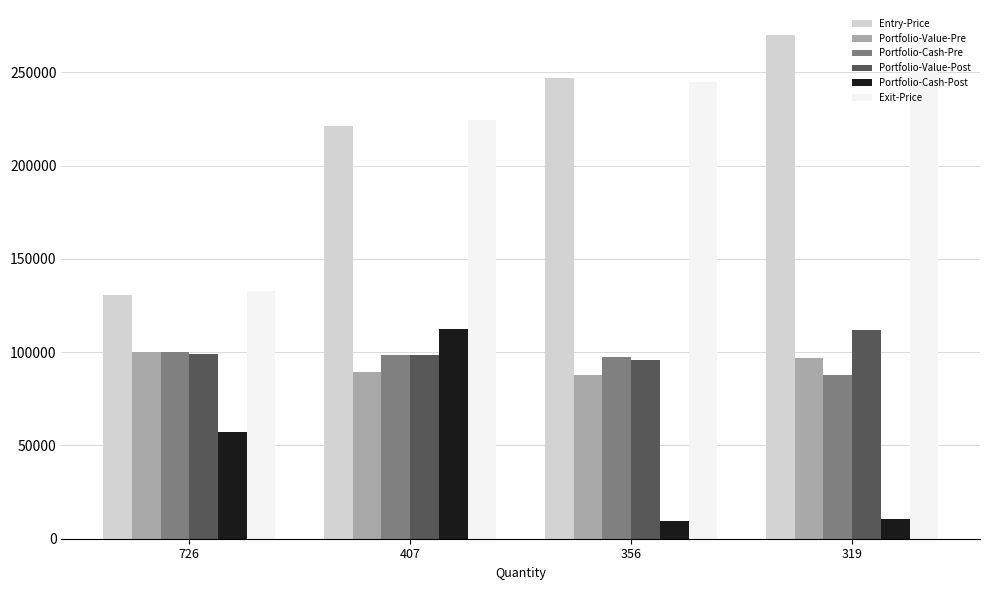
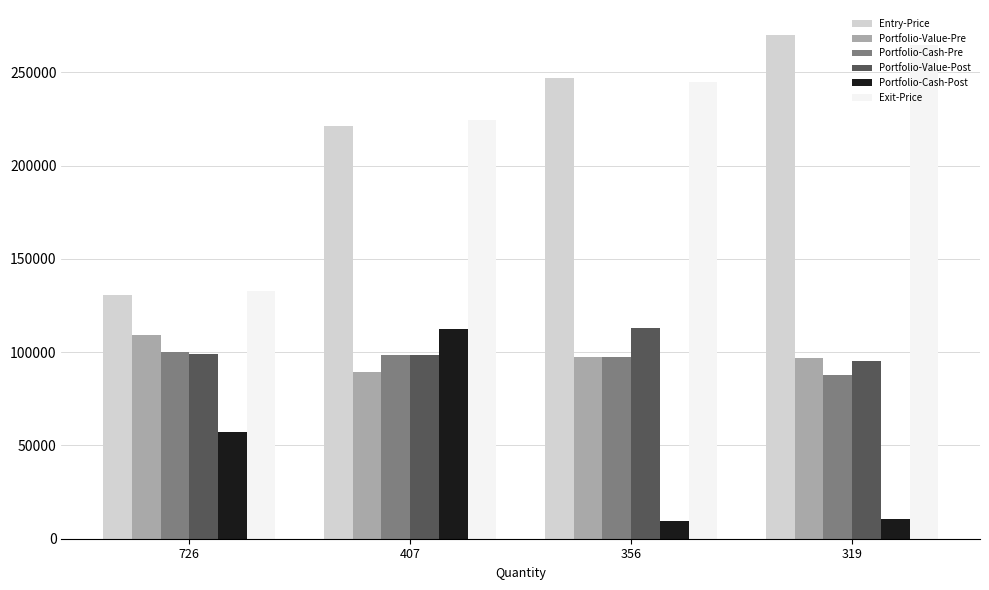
  {
    "Portfolio-Value-Pre": {
-     "726": 100000,
+     "726": 109000,
      "407": 89000,
-     "356": 88000,
+     "356": 98000,
      "319": 97000
    },
    "Portfolio-Cash-Pre": {
      "726": 100000,
      "407": 99000,
      "356": 98000,
      "319": 88000
    },
    "Portfolio-Value-Post": {
      "726": 99000,
      "407": 98000,
-     "356": 96000,
-     "319": 112000
+     "356": 113000,
+     "319": 95000
    },
    "Portfolio-Cash-Post": {
      "726": 57000,
      "407": 112000,
      "356": 10000,
      "319": 11000
    }
  }
